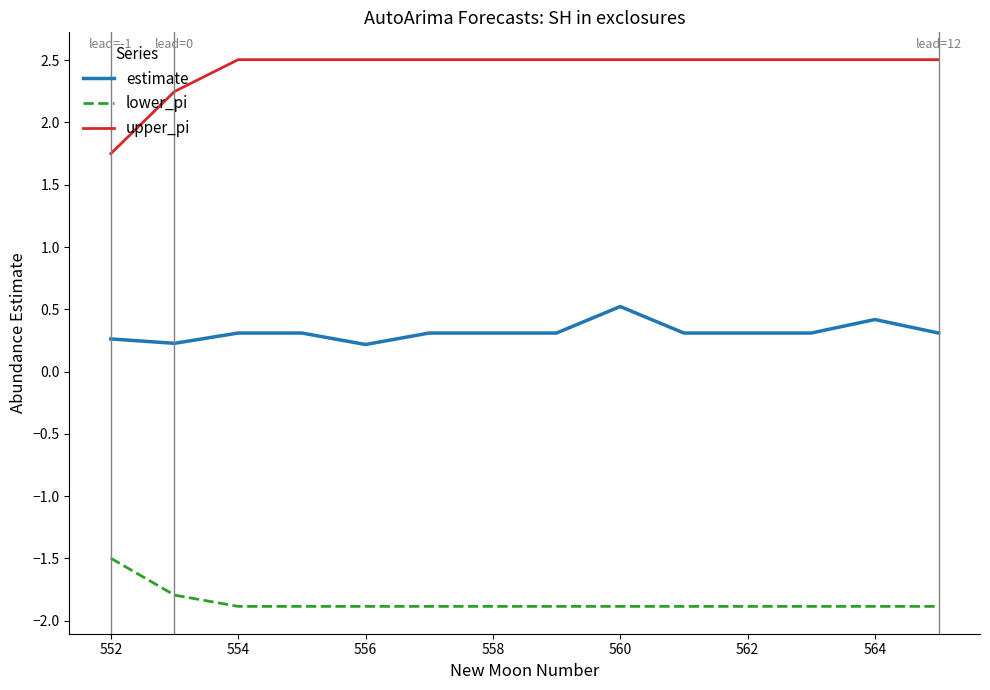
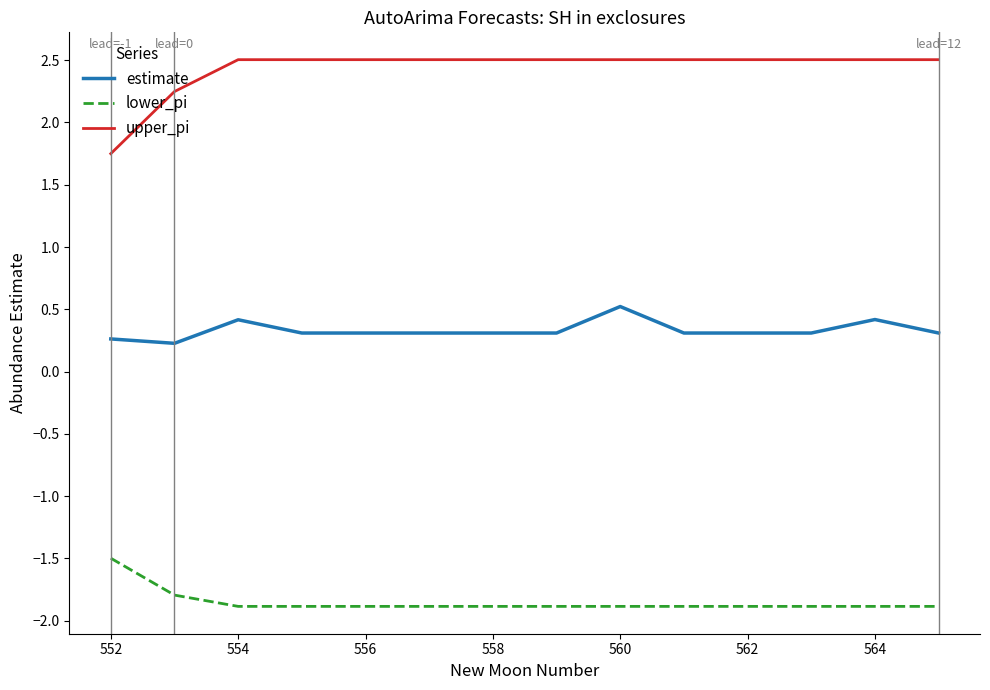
  {
    "estimate": {
      "552": 0.26,
-     "554": 0.31,
-     "556": 0.22,
+     "554": 0.42,
+     "556": 0.31,
      "558": 0.31,
      "560": 0.52,
      "562": 0.31,
      "564": 0.42
    },
    "lower_pi": {
      "552": -1.50,
      "554": -1.88,
      "556": -1.88,
      "558": -1.88,
      "560": -1.88,
      "562": -1.88,
      "564": -1.88
    },
    "upper_pi": {
      "552": 1.75,
      "554": 2.50,
      "556": 2.50,
      "558": 2.50,
      "560": 2.50,
      "562": 2.50,
      "564": 2.50
    }
  }
